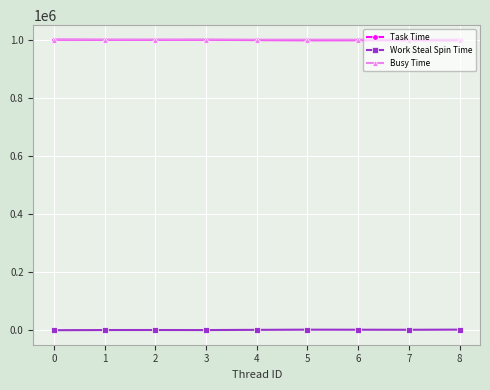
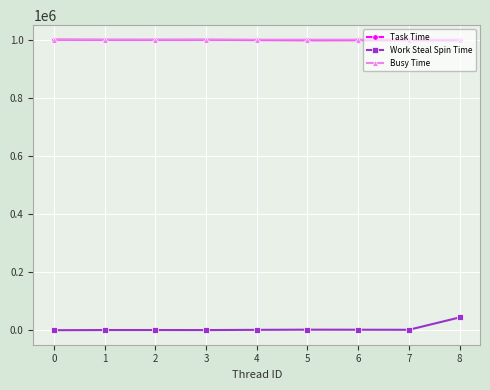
  {
    "Busy Time": {
      "0": 1000000,
      "1": 1000000,
      "2": 1000000,
      "3": 1000000,
      "4": 1000000,
      "5": 1000000,
      "6": 1000000
    },
    "Work Steal Spin Time": {
      "0": 0,
      "1": 0,
      "2": 0,
      "3": 0,
      "4": 0,
      "5": 0,
      "6": 0,
      "7": 0,
-     "8": 0
+     "8": 40000
    }
  }
